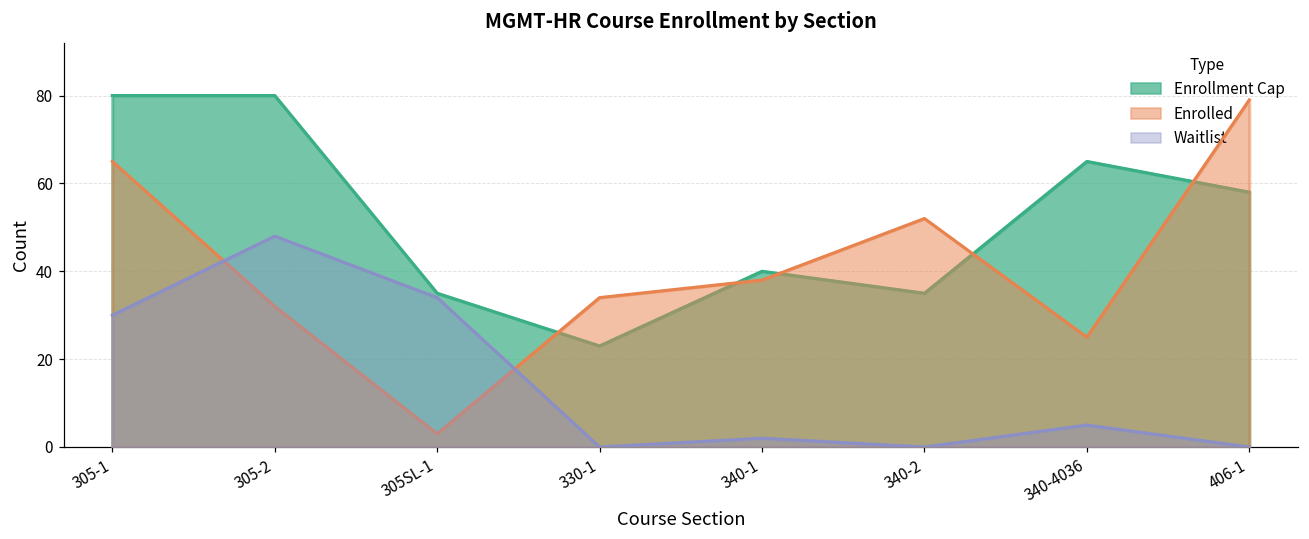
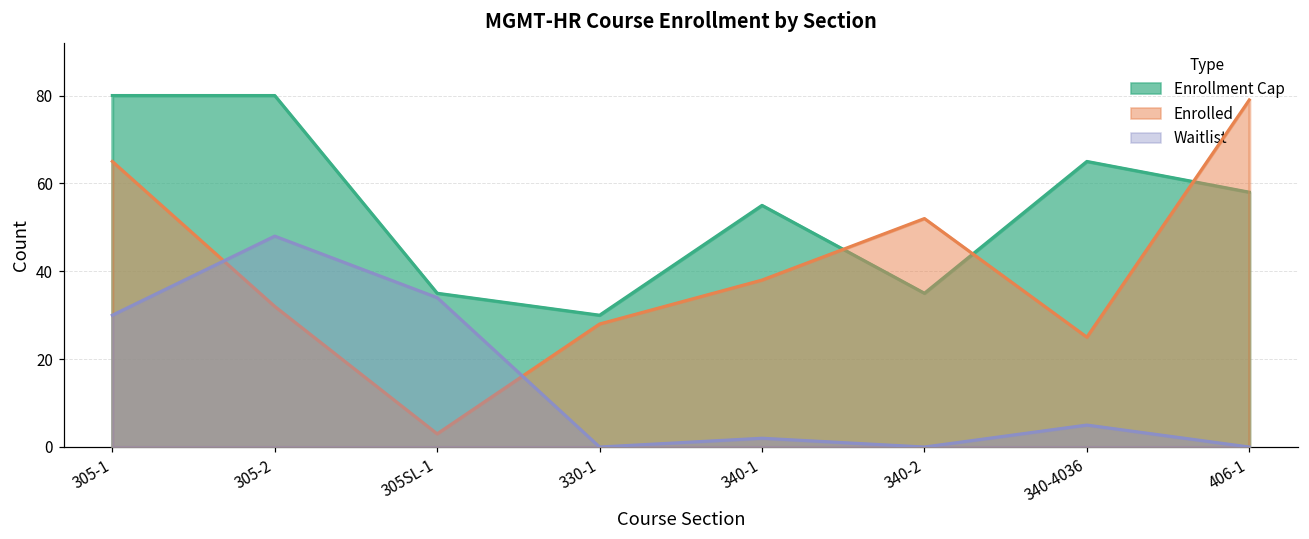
  {
    "Enrollment Cap": {
      "305-1": 80,
      "305-2": 80,
      "305SL-1": 35,
-     "330-1": 23,
-     "340-1": 40,
+     "330-1": 30,
+     "340-1": 55,
      "340-2": 35,
      "340-4036": 65,
      "406-1": 58
    },
    "Enrolled": {
      "305-1": 65,
      "305-2": 32,
      "305SL-1": 3,
-     "330-1": 34,
+     "330-1": 28,
      "340-1": 38,
      "340-2": 52,
      "340-4036": 25,
      "406-1": 79
    },
    "Waitlist": {
      "305-1": 30,
      "305-2": 48,
      "305SL-1": 34,
      "330-1": 0,
      "340-1": 2,
      "340-2": 0,
      "340-4036": 5,
      "406-1": 0
    }
  }
